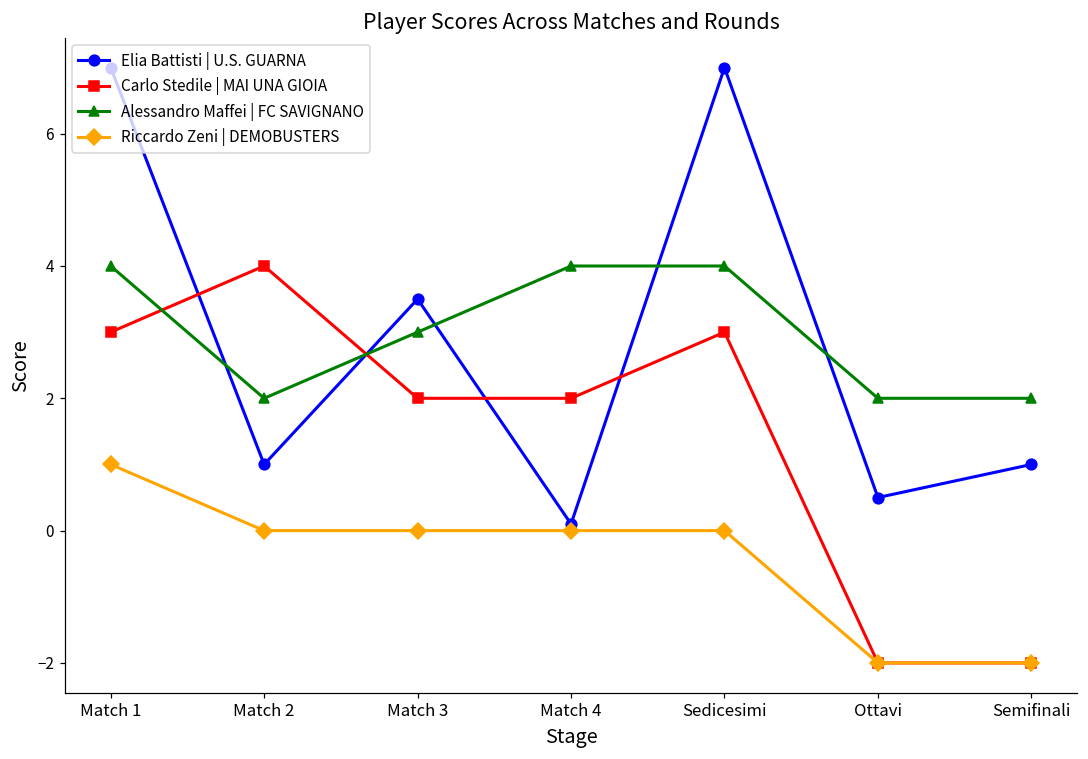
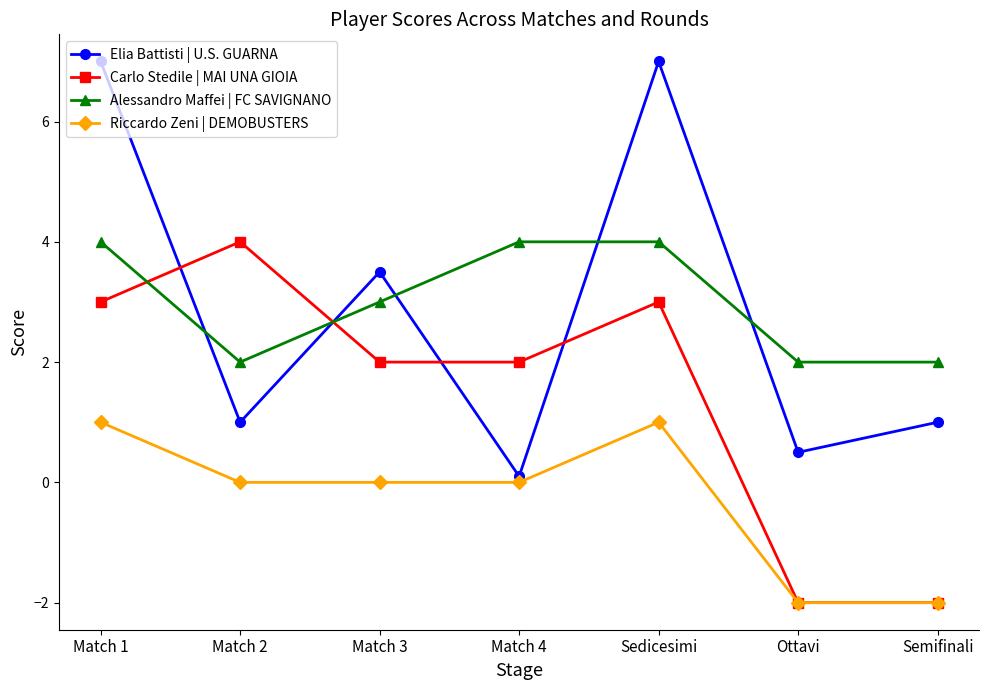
  {
    "Elia Battisti | U.S. GUARNA": {
      "Match 2": 1,
      "Match 3": 3.5,
      "Match 4": 0.1,
      "Sedicesimi": 7,
      "Ottavi": 0.5,
      "Semifinali": 1
    },
    "Carlo Stedile | MAI UNA GIOIA": {
      "Match 1": 3,
      "Match 2": 4,
      "Match 3": 2,
      "Match 4": 2,
      "Sedicesimi": 3
    },
    "Alessandro Maffei | FC SAVIGNANO": {
      "Match 1": 4,
      "Match 2": 2,
      "Match 3": 3,
      "Match 4": 4,
      "Sedicesimi": 4,
      "Ottavi": 2,
      "Semifinali": 2
    },
    "Riccardo Zeni | DEMOBUSTERS": {
      "Match 1": 1,
      "Match 2": 0,
      "Match 3": 0,
      "Match 4": 0,
-     "Sedicesimi": 0
+     "Sedicesimi": 1
    }
  }
